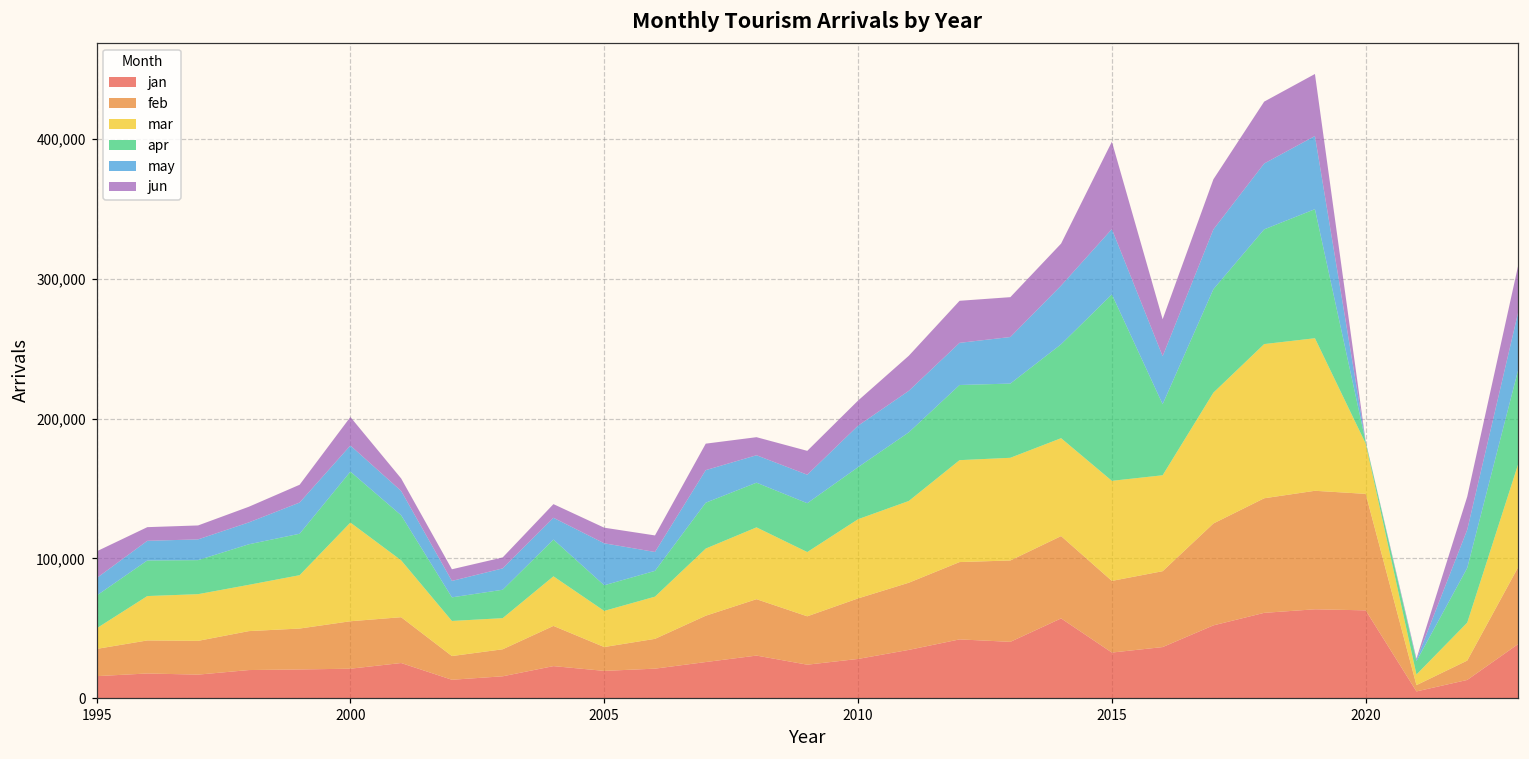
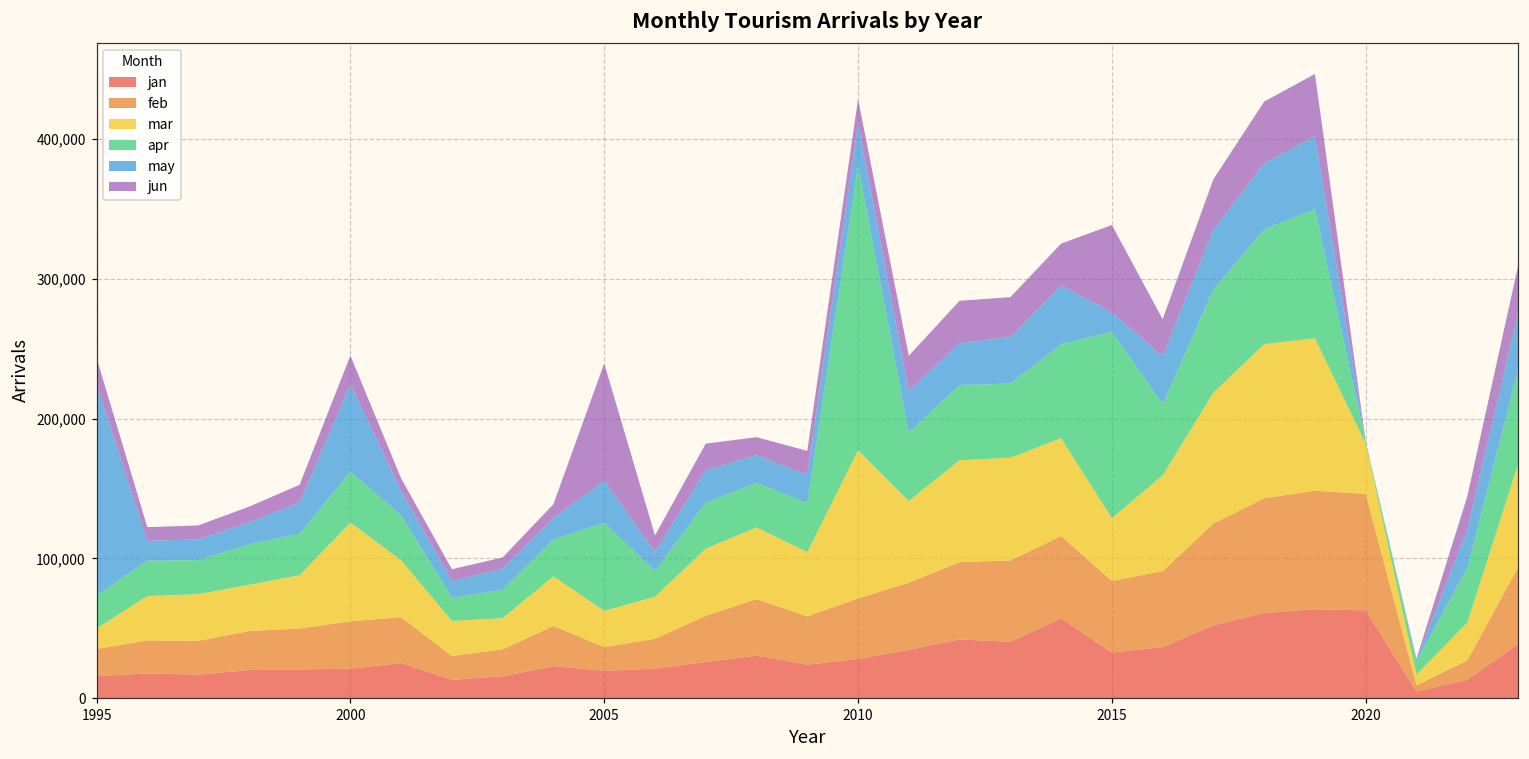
  {
    "mar": {
      "1995": "15,000",
      "2000": "71,000",
      "2005": "26,000",
-     "2010": "57,000",
-     "2015": "72,000"
+     "2010": "106,000",
+     "2015": "45,000"
    },
    "apr": {
      "1995": "23,000",
      "2000": "36,000",
-     "2005": "18,000",
-     "2010": "37,000",
+     "2005": "63,000",
+     "2010": "204,000",
      "2015": "133,000"
    },
    "may": {
-     "1995": "12,000",
-     "2000": "19,000",
+     "1995": "151,000",
+     "2000": "63,000",
      "2005": "30,000",
      "2010": "30,000",
-     "2015": "47,000"
+     "2015": "14,000"
    },
    "jun": {
      "1995": "19,000",
      "2000": "20,000",
-     "2005": "11,000",
+     "2005": "84,000",
      "2010": "18,000",
      "2015": "63,000"
    }
  }
